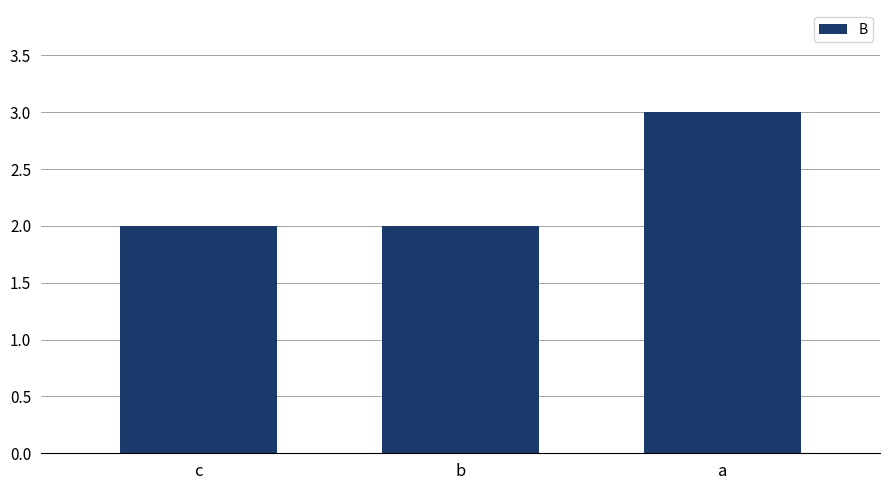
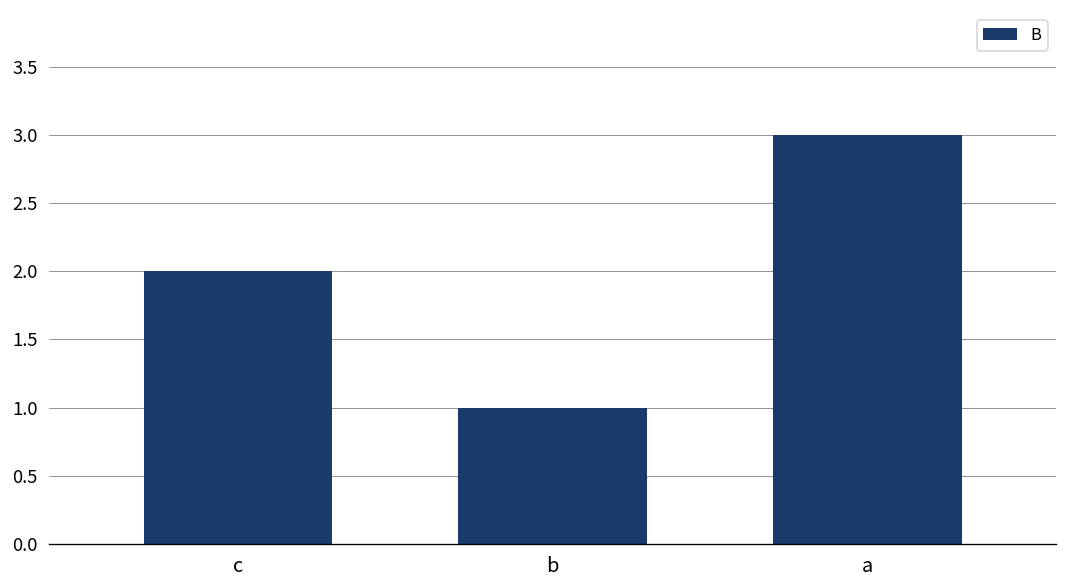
  {
    "c": 2,
-   "b": 2,
+   "b": 1,
    "a": 3
  }
